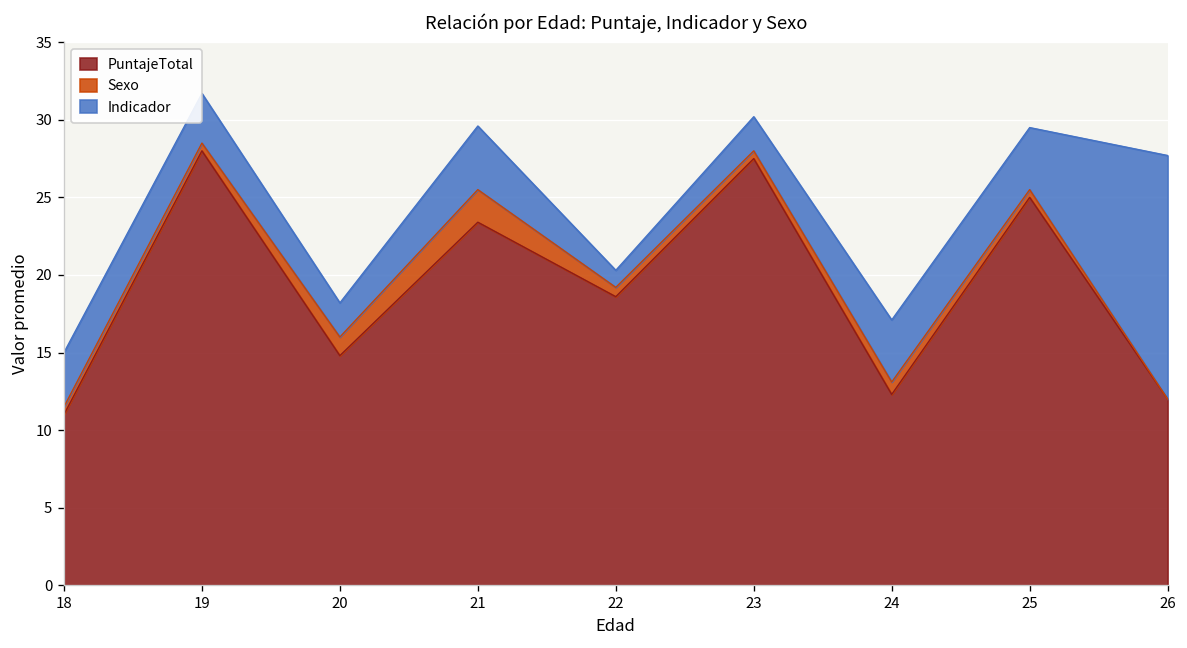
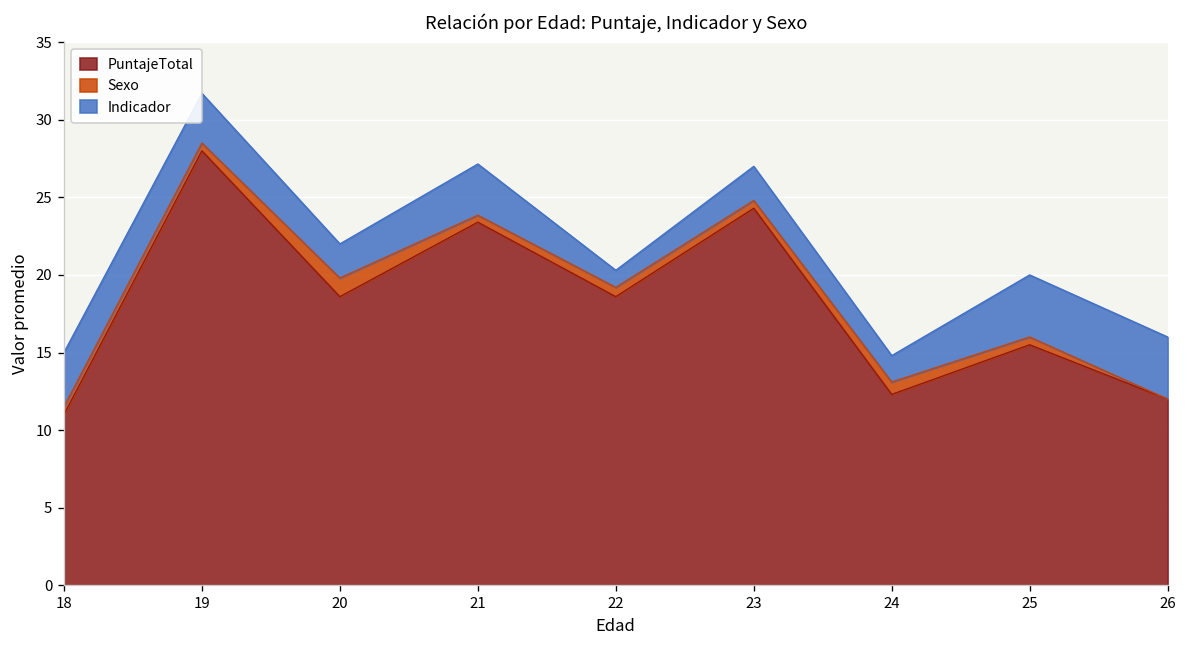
  {
    "PuntajeTotal": {
      "18": 11.0,
      "19": 28.0,
-     "20": 14.8,
+     "20": 18.6,
      "21": 23.4,
      "22": 18.6,
-     "23": 27.5,
+     "23": 24.3,
      "24": 12.3,
-     "25": 25.0
+     "25": 15.5
    },
    "Sexo": {
      "18": 0.5,
      "19": 0.5,
      "20": 1.2,
-     "21": 2.1,
+     "21": 0.4,
      "22": 0.6,
      "23": 0.5,
      "24": 0.8,
      "25": 0.5
    },
    "Indicador": {
      "18": 3.5,
      "20": 2.2,
-     "21": 4.1,
+     "21": 3.3,
      "22": 1.1,
      "23": 2.2,
-     "24": 4.0,
+     "24": 1.7,
      "25": 4.0,
-     "26": 15.7
+     "26": 4.0
    }
  }
